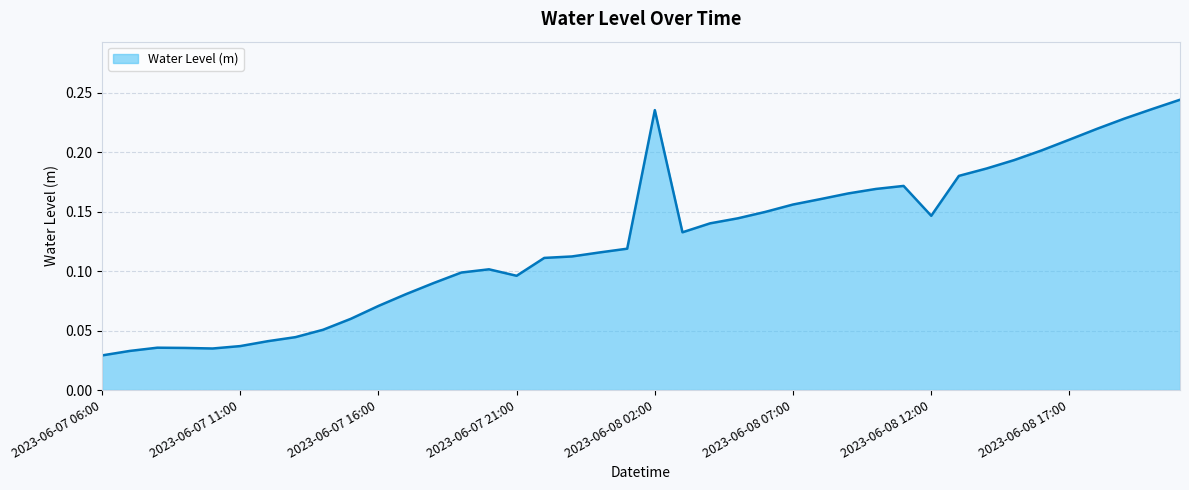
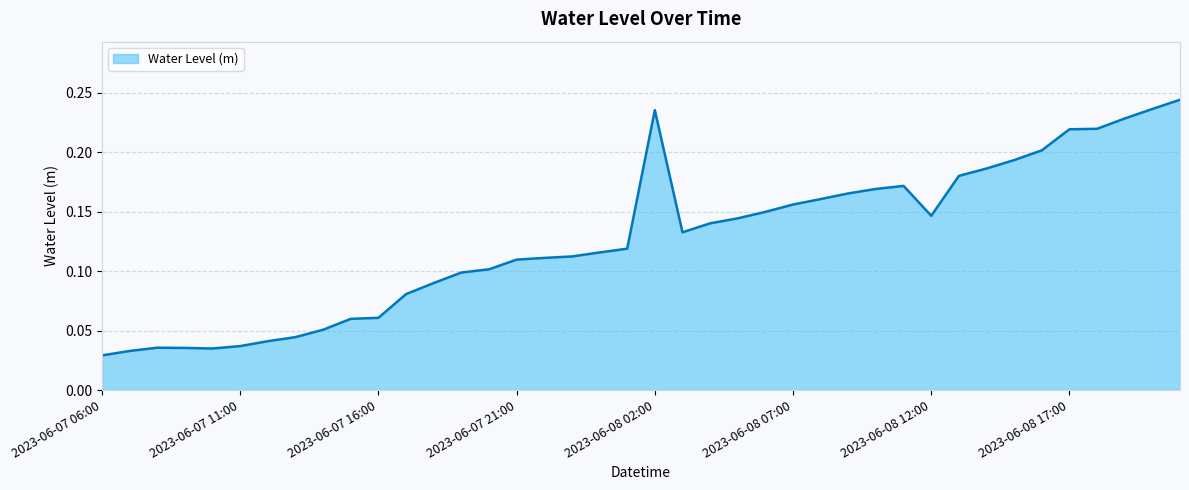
  {
    "2023-06-07 06:00": 0.029,
    "2023-06-07 11:00": 0.037,
-   "2023-06-07 16:00": 0.071,
-   "2023-06-07 21:00": 0.096,
+   "2023-06-07 16:00": 0.061,
+   "2023-06-07 21:00": 0.110,
    "2023-06-08 02:00": 0.235,
    "2023-06-08 07:00": 0.156,
    "2023-06-08 12:00": 0.147,
-   "2023-06-08 17:00": 0.211
+   "2023-06-08 17:00": 0.219
  }
